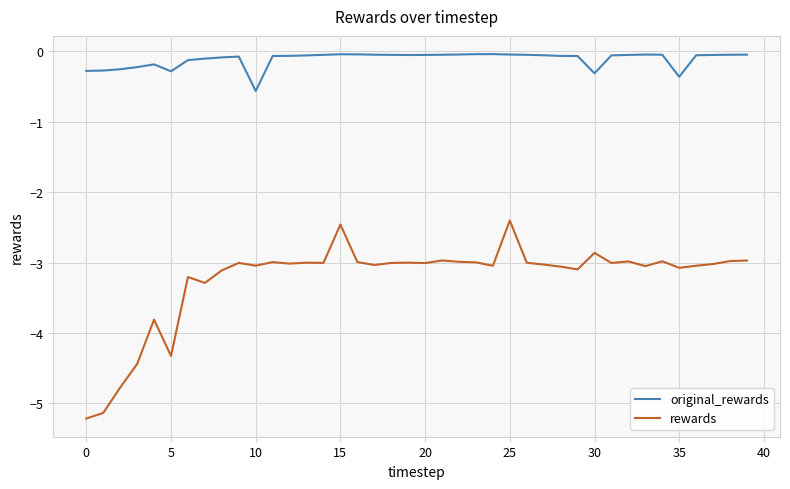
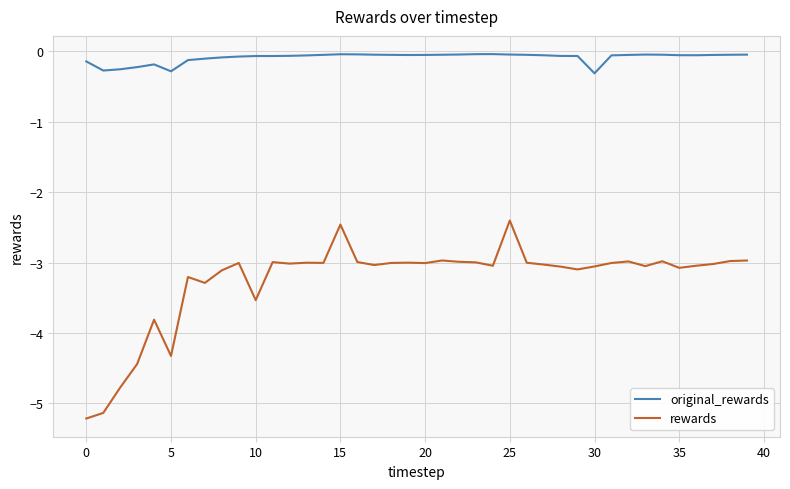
  {
    "original_rewards": {
-     "0": -0.3,
+     "0": -0.1,
      "5": -0.3,
-     "10": -0.6,
+     "10": -0.1,
      "15": 0.0,
      "20": -0.1,
      "25": 0.0,
      "30": -0.3,
-     "35": -0.4
+     "35": -0.1
    },
    "rewards": {
      "0": -5.2,
      "5": -4.3,
-     "10": -3.0,
+     "10": -3.5,
      "15": -2.5,
      "20": -3.0,
      "25": -2.4,
-     "30": -2.9,
+     "30": -3.1,
      "35": -3.1
    }
  }
